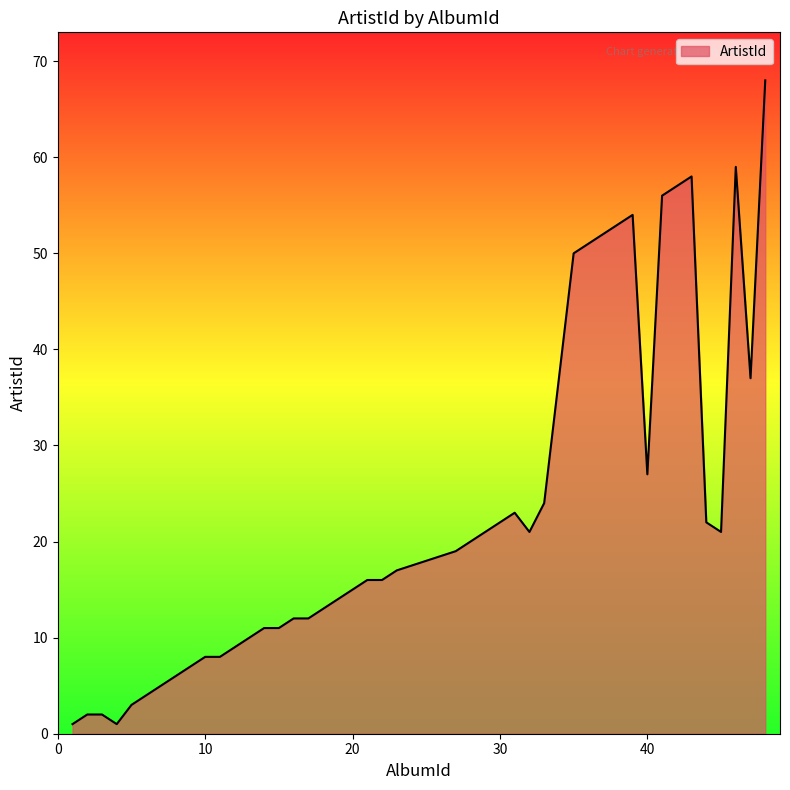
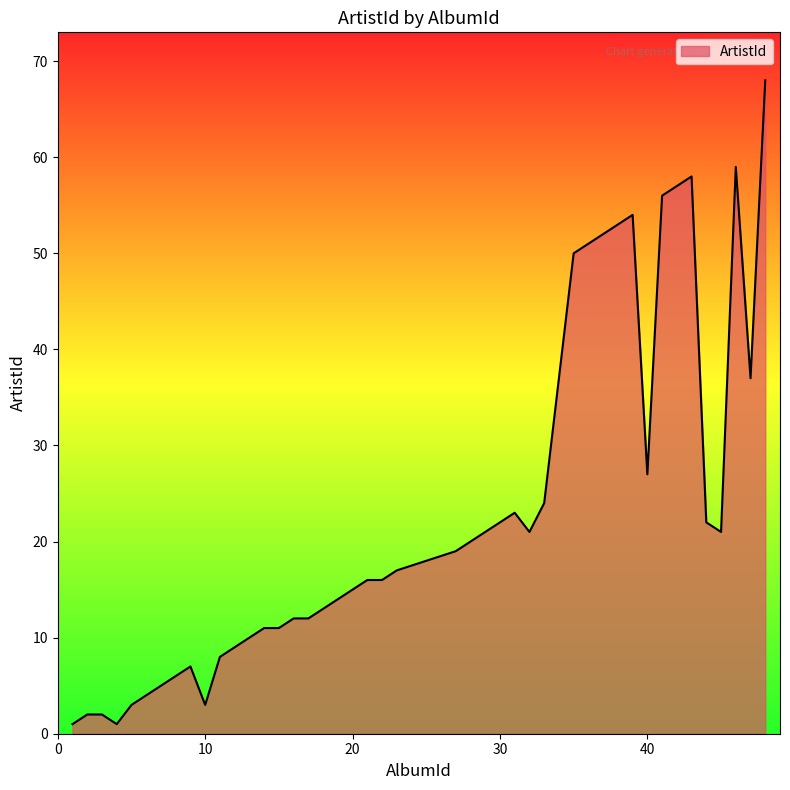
  {
-   "10": 8,
+   "10": 3,
    "20": 15,
    "30": 22,
    "40": 27
  }
